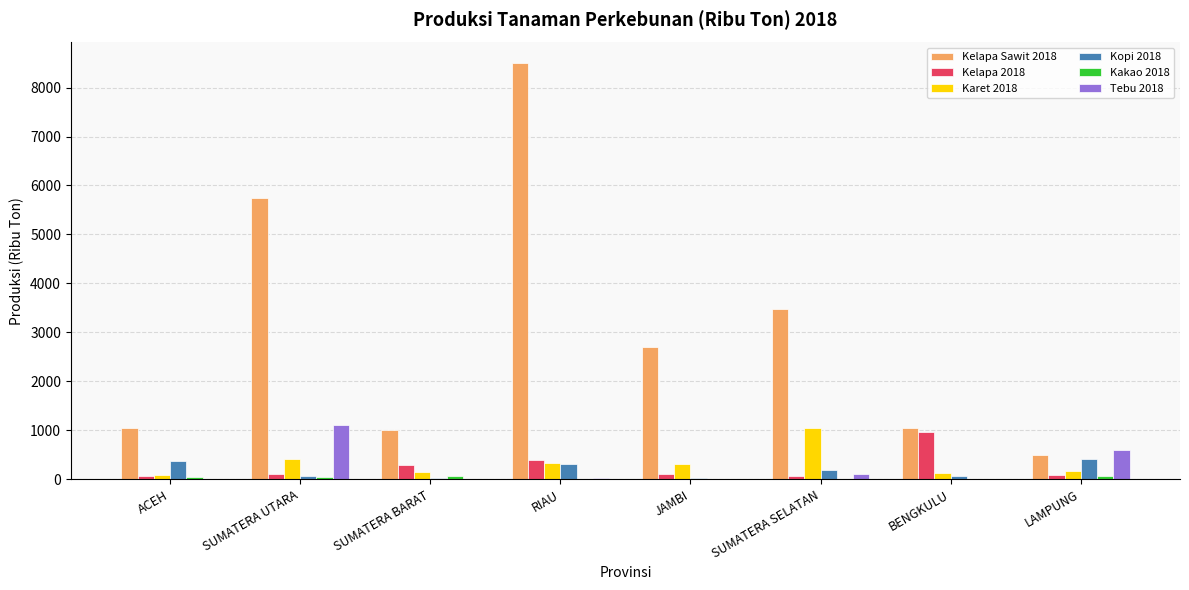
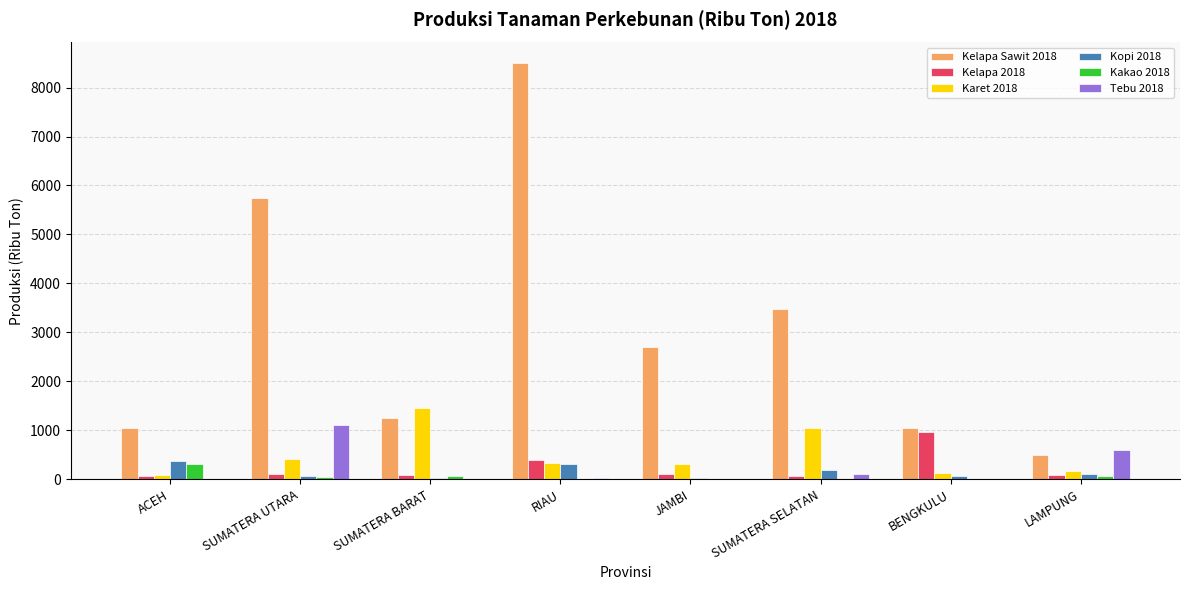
  {
    "Kelapa Sawit 2018": {
      "ACEH": 1000,
      "SUMATERA UTARA": 5700,
-     "SUMATERA BARAT": 1000,
+     "SUMATERA BARAT": 1200,
      "RIAU": 8500,
      "JAMBI": 2700,
      "SUMATERA SELATAN": 3500,
      "BENGKULU": 1000,
      "LAMPUNG": 500
    },
    "Kelapa 2018": {
      "ACEH": 100,
      "SUMATERA UTARA": 100,
-     "SUMATERA BARAT": 300,
+     "SUMATERA BARAT": 100,
      "RIAU": 400,
      "JAMBI": 100,
      "SUMATERA SELATAN": 100,
      "BENGKULU": 1000,
      "LAMPUNG": 100
    },
    "Karet 2018": {
      "ACEH": 100,
      "SUMATERA UTARA": 400,
-     "SUMATERA BARAT": 200,
+     "SUMATERA BARAT": 1500,
      "RIAU": 300,
      "JAMBI": 300,
      "SUMATERA SELATAN": 1000,
      "BENGKULU": 100,
      "LAMPUNG": 200
    },
    "Kopi 2018": {
      "ACEH": 400,
      "SUMATERA UTARA": 100,
      "RIAU": 300,
      "SUMATERA SELATAN": 200,
      "BENGKULU": 100,
-     "LAMPUNG": 400
+     "LAMPUNG": 100
    },
    "Kakao 2018": {
-     "ACEH": 0,
+     "ACEH": 300,
      "SUMATERA BARAT": 100,
      "LAMPUNG": 100
    },
    "Tebu 2018": {
      "ACEH": 0,
      "SUMATERA UTARA": 1100,
      "SUMATERA BARAT": 0,
      "JAMBI": 0,
      "SUMATERA SELATAN": 100,
      "BENGKULU": 0,
      "LAMPUNG": 600
    }
  }
